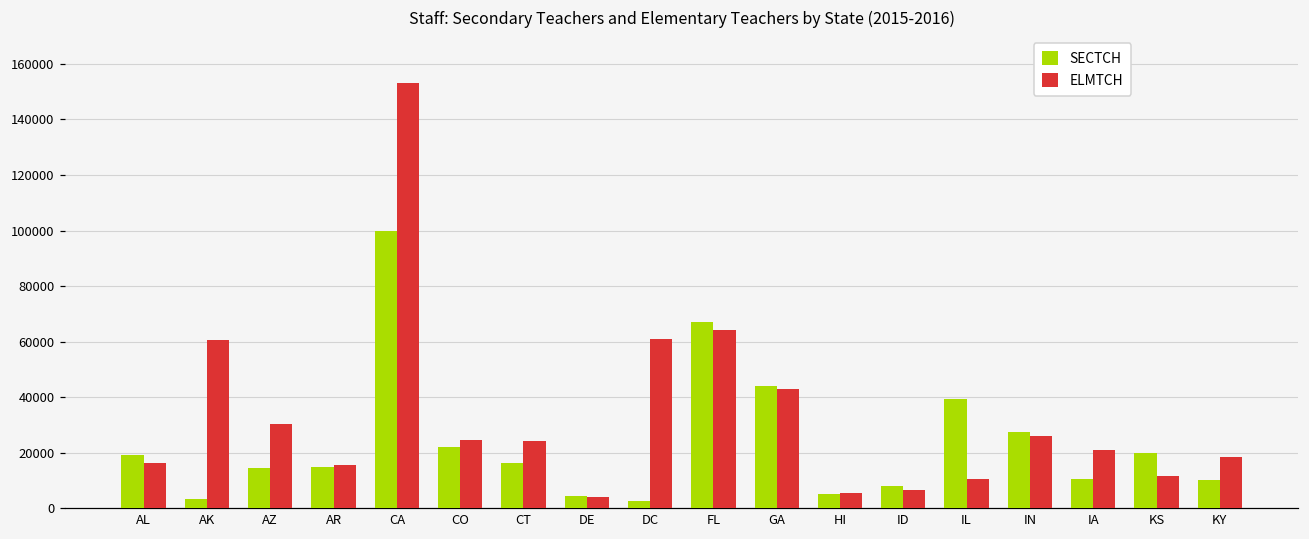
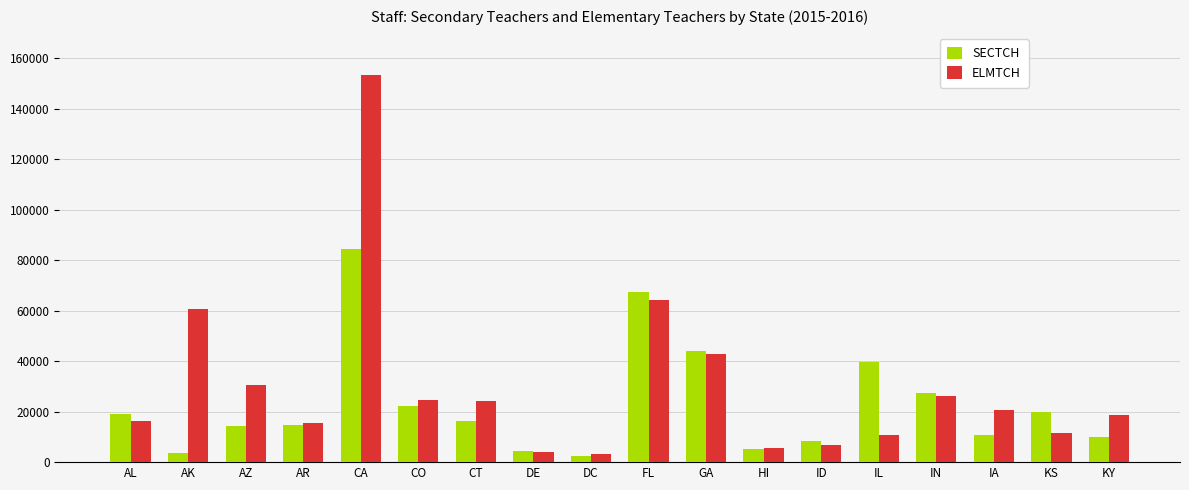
  {
    "SECTCH": {
      "AL": 19000,
      "AK": 4000,
      "AZ": 14000,
      "AR": 15000,
-     "CA": 100000,
+     "CA": 84000,
      "CO": 22000,
      "CT": 16000,
      "DE": 4000,
      "DC": 3000,
      "FL": 67000,
      "GA": 44000,
      "HI": 5000,
      "ID": 8000,
      "IL": 40000,
      "IN": 27000,
      "IA": 11000,
      "KS": 20000,
      "KY": 10000
    },
    "ELMTCH": {
      "AL": 16000,
      "AK": 60000,
      "AZ": 31000,
      "AR": 16000,
      "CA": 153000,
      "CO": 24000,
      "CT": 24000,
      "DE": 4000,
-     "DC": 61000,
+     "DC": 3000,
      "FL": 64000,
      "GA": 43000,
      "HI": 5000,
      "ID": 7000,
      "IL": 11000,
      "IN": 26000,
      "IA": 21000,
      "KS": 12000,
      "KY": 19000
    }
  }
